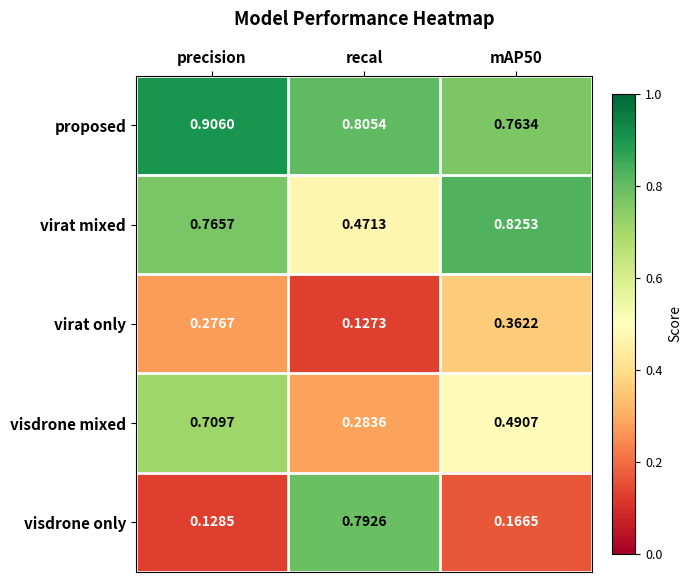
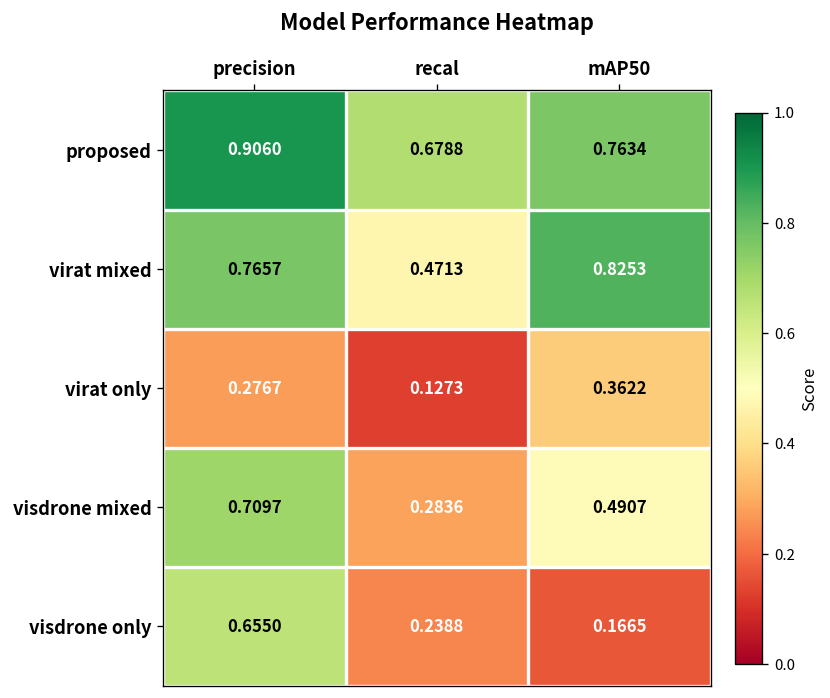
  {
    "proposed": {
      "precision": 0.9060,
-     "recal": 0.8054,
+     "recal": 0.6788,
      "mAP50": 0.7634
    },
    "virat mixed": {
      "precision": 0.7657,
      "recal": 0.4713,
      "mAP50": 0.8253
    },
    "virat only": {
      "precision": 0.2767,
      "recal": 0.1273,
      "mAP50": 0.3622
    },
    "visdrone mixed": {
      "precision": 0.7097,
      "recal": 0.2836,
      "mAP50": 0.4907
    },
    "visdrone only": {
-     "precision": 0.1285,
-     "recal": 0.7926,
+     "precision": 0.6550,
+     "recal": 0.2388,
      "mAP50": 0.1665
    }
  }
